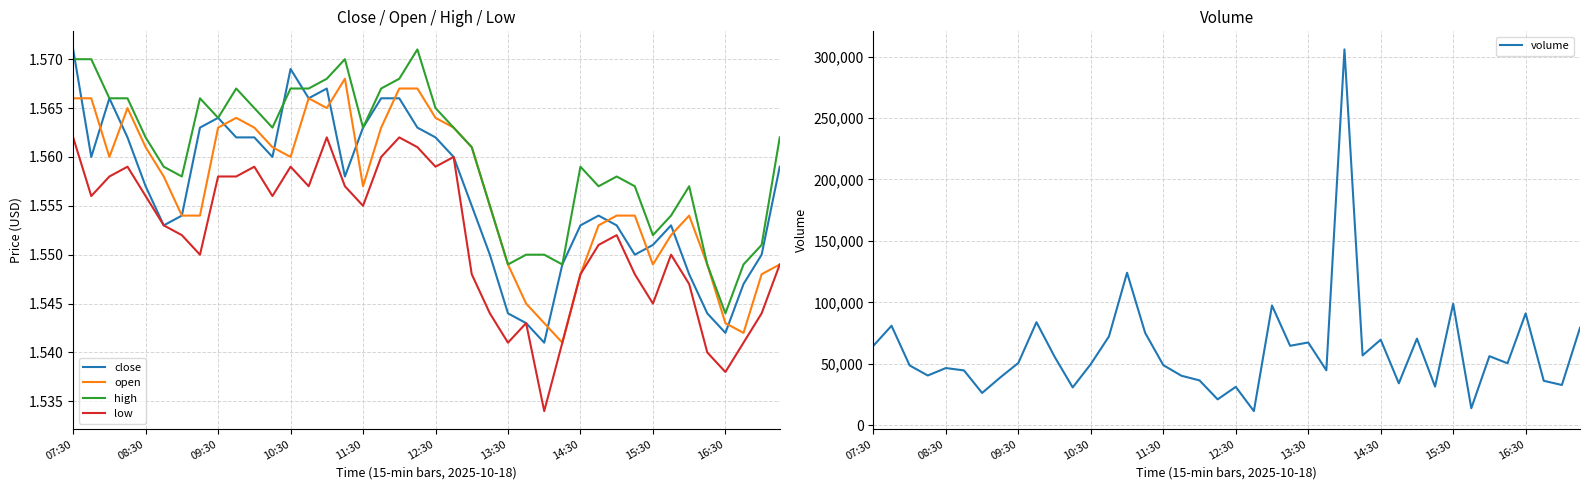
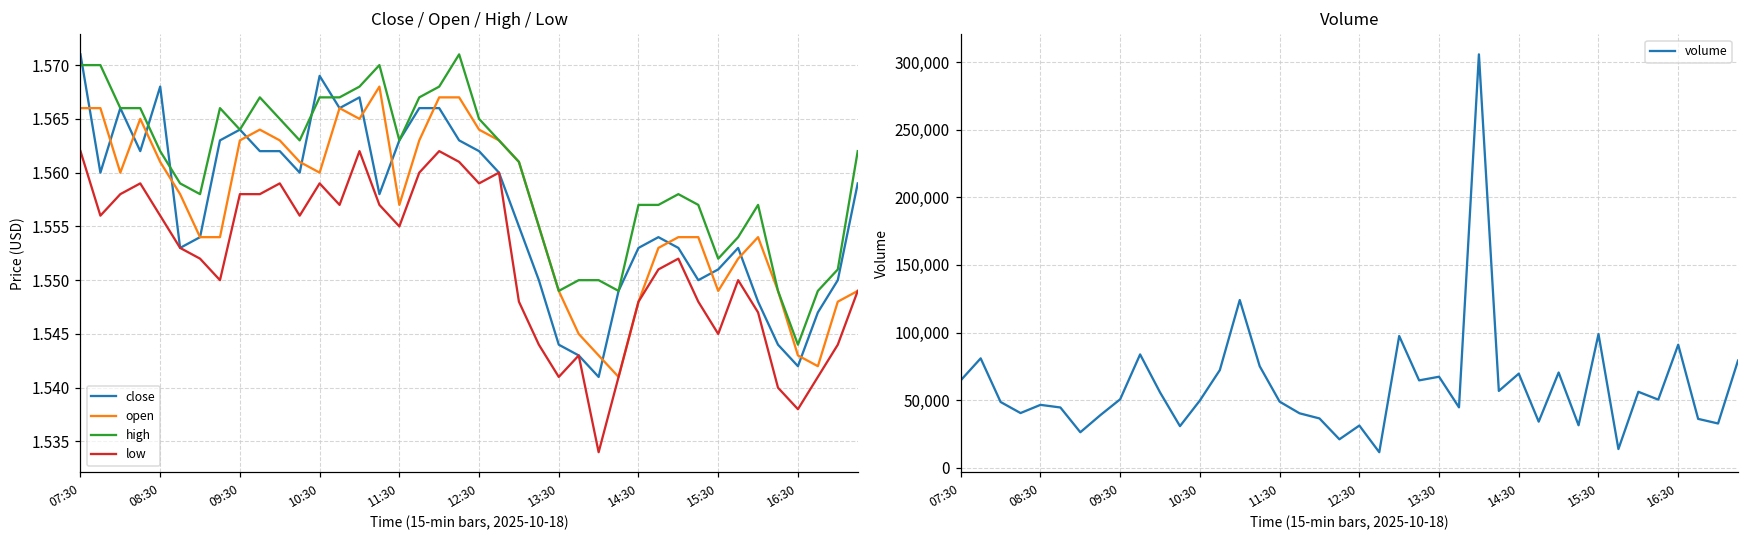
  {
    "Close / Open / High / Low": {
      "close": {
        "07:30": "1.571",
-       "08:30": "1.557",
+       "08:30": "1.568",
        "10:30": "1.569",
        "12:30": "1.562",
        "13:30": "1.544",
        "14:30": "1.553",
        "15:30": "1.551",
        "16:30": "1.542"
      },
      "open": {
        "07:30": "1.566",
        "08:30": "1.561",
        "09:30": "1.563",
        "10:30": "1.560",
        "11:30": "1.557",
        "12:30": "1.564",
        "15:30": "1.549",
        "16:30": "1.543"
      },
      "high": {
        "07:30": "1.570",
        "08:30": "1.562",
        "10:30": "1.567",
        "12:30": "1.565",
-       "14:30": "1.559",
+       "14:30": "1.557",
        "15:30": "1.552",
        "16:30": "1.544"
      },
      "low": {
        "07:30": "1.562",
        "08:30": "1.556",
        "09:30": "1.558",
        "10:30": "1.559",
        "11:30": "1.555",
        "12:30": "1.559",
        "13:30": "1.541",
        "15:30": "1.545",
        "16:30": "1.538"
      }
    },
    "Volume": {
      "07:30": "65,000",
      "08:30": "47,000",
      "09:30": "51,000",
      "10:30": "50,000",
      "11:30": "49,000",
      "12:30": "31,000",
      "13:30": "67,000",
      "14:30": "70,000",
      "15:30": "99,000",
      "16:30": "91,000"
    }
  }
